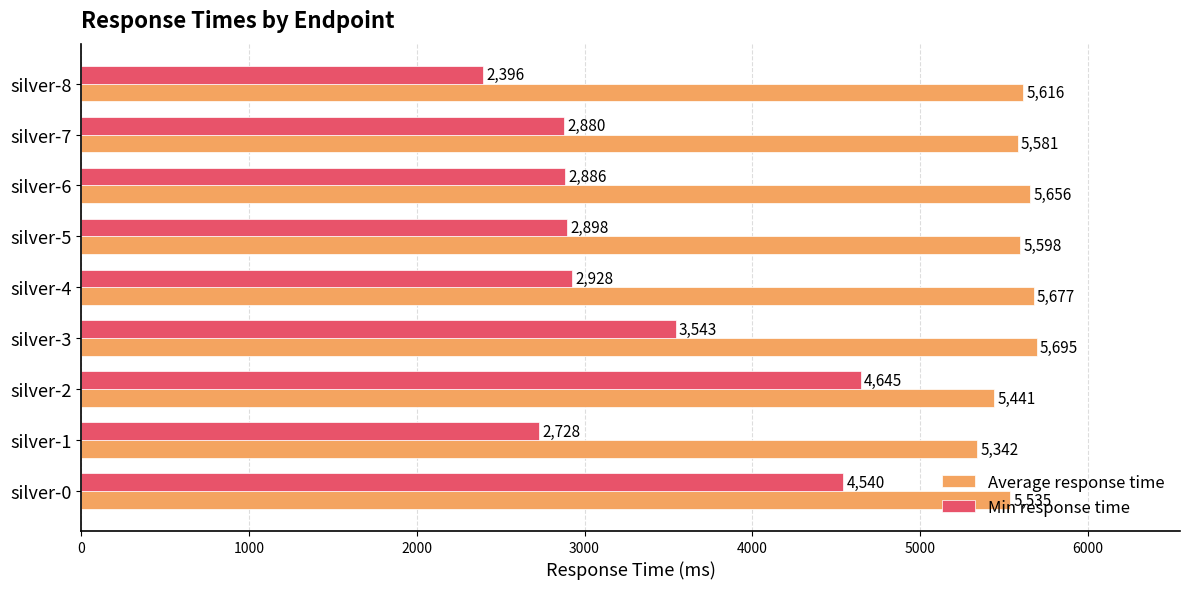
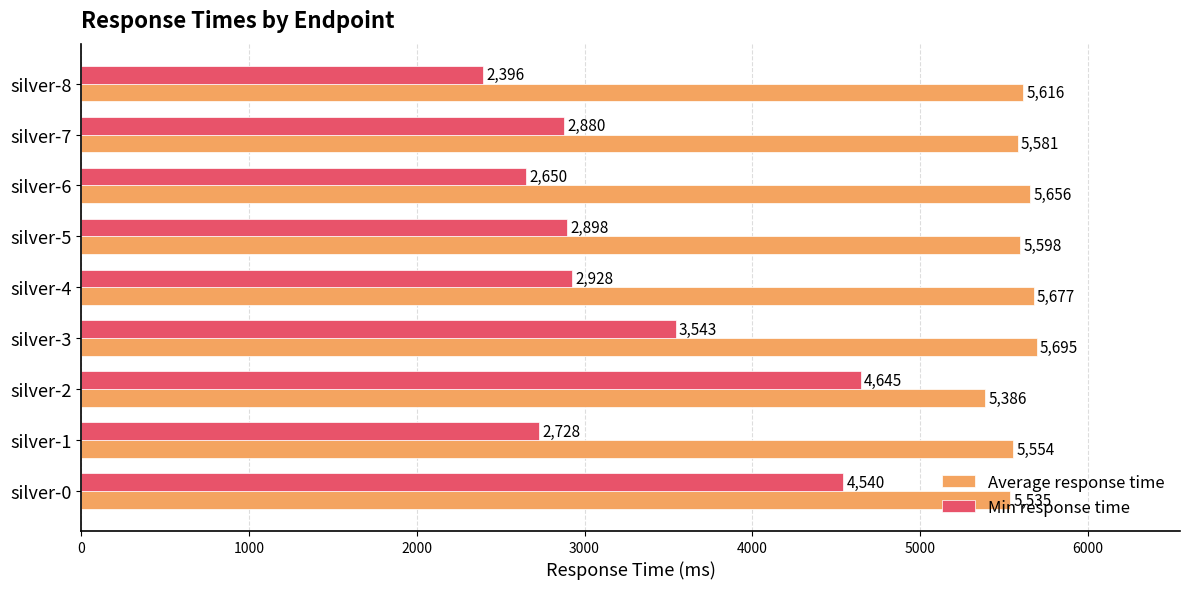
  {
    "Average response time": {
      "silver-8": "5,616",
      "silver-7": "5,581",
      "silver-6": "5,656",
      "silver-5": "5,598",
      "silver-4": "5,677",
      "silver-3": "5,695",
-     "silver-2": "5,441",
-     "silver-1": "5,342",
+     "silver-2": "5,386",
+     "silver-1": "5,554",
      "silver-0": "5,535"
    },
    "Min response time": {
      "silver-8": "2,396",
      "silver-7": "2,880",
-     "silver-6": "2,886",
+     "silver-6": "2,650",
      "silver-5": "2,898",
      "silver-4": "2,928",
      "silver-3": "3,543",
      "silver-2": "4,645",
      "silver-1": "2,728",
      "silver-0": "4,540"
    }
  }
